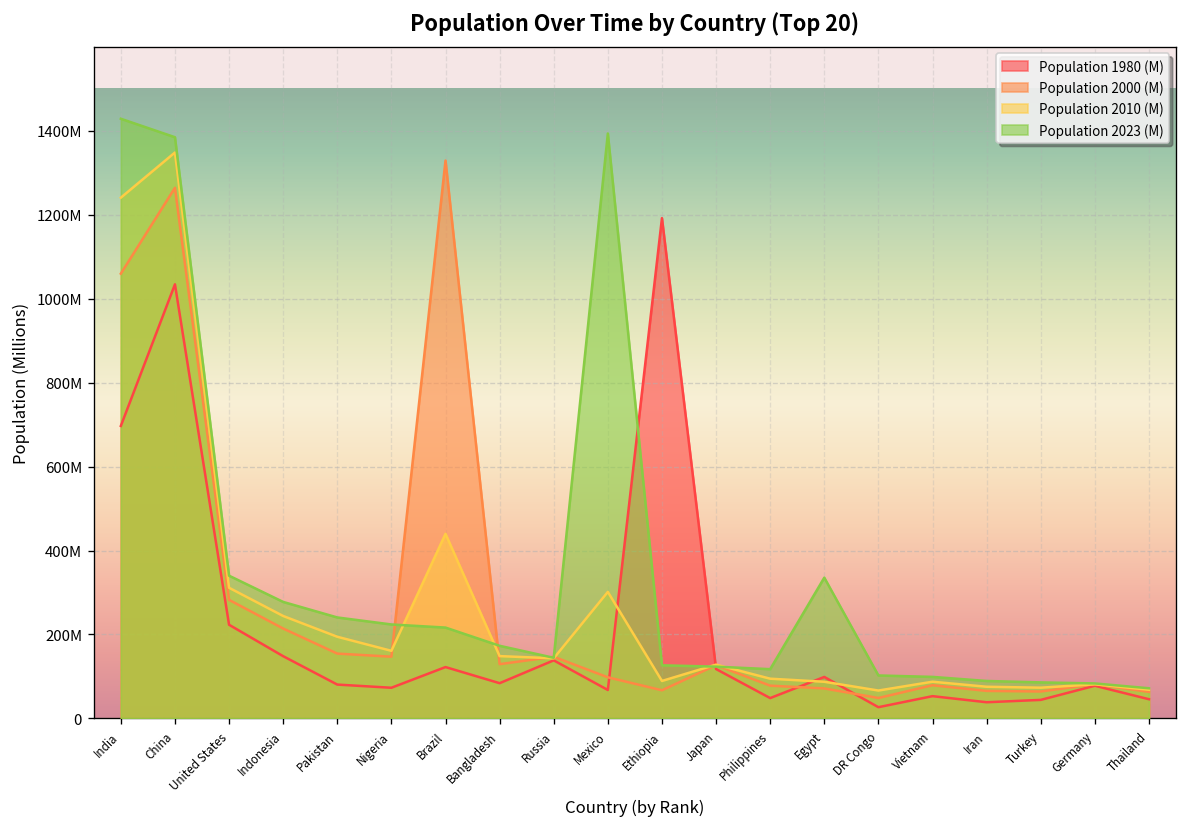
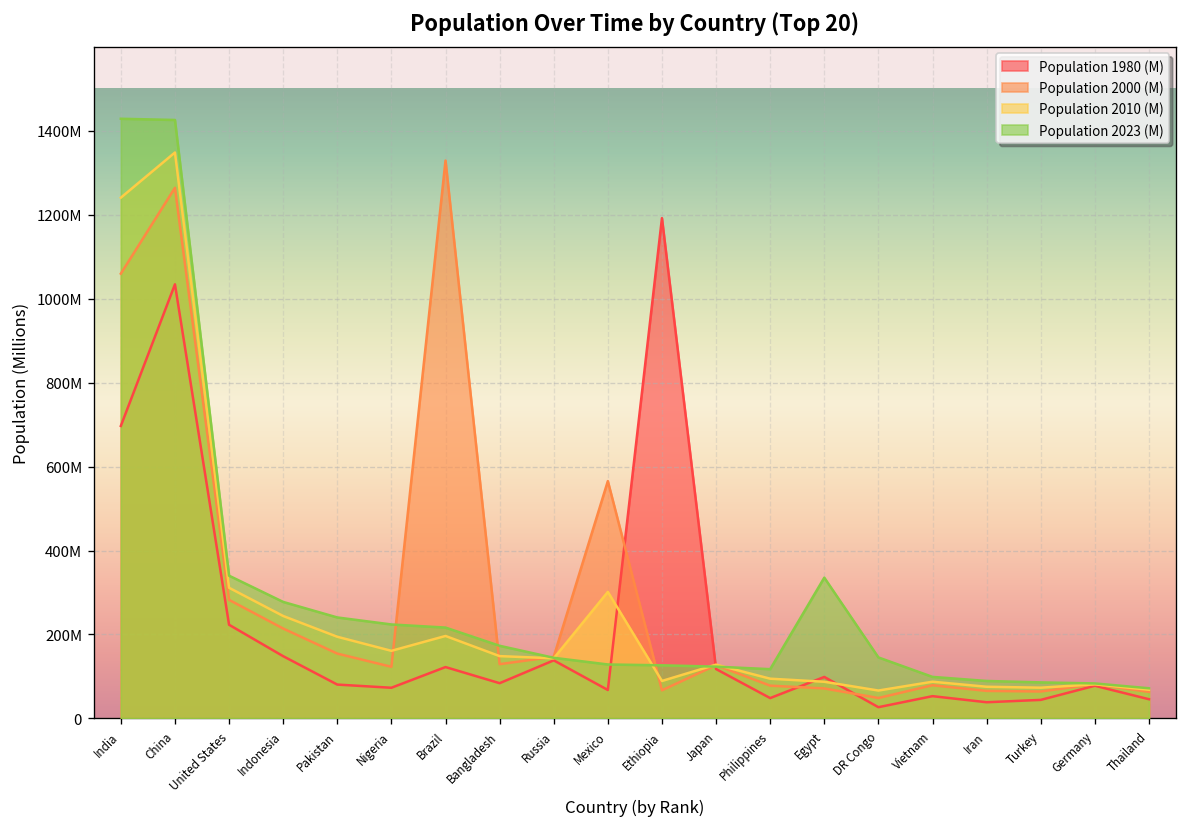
  {
    "Population 1980 (M)": {
      "India": 700000000,
      "China": 1030000000,
      "United States": 220000000,
      "Indonesia": 150000000,
      "Pakistan": 80000000,
      "Nigeria": 70000000,
      "Brazil": 120000000,
      "Bangladesh": 80000000,
      "Mexico": 70000000,
      "Ethiopia": 1190000000,
      "Philippines": 50000000,
      "Egypt": 100000000,
      "DR Congo": 30000000,
      "Vietnam": 50000000,
      "Iran": 40000000,
      "Turkey": 40000000,
      "Thailand": 50000000
    },
    "Population 2000 (M)": {
      "India": 1060000000,
      "China": 1260000000,
      "United States": 280000000,
      "Indonesia": 210000000,
      "Pakistan": 150000000,
-     "Nigeria": 150000000,
+     "Nigeria": 120000000,
      "Brazil": 1330000000,
      "Bangladesh": 130000000,
-     "Mexico": 100000000,
+     "Mexico": 570000000,
      "Ethiopia": 70000000,
      "Philippines": 80000000,
      "Egypt": 70000000,
      "DR Congo": 50000000,
      "Vietnam": 80000000,
      "Iran": 70000000,
      "Turkey": 60000000
    },
    "Population 2010 (M)": {
      "India": 1240000000,
      "China": 1350000000,
      "United States": 310000000,
      "Indonesia": 240000000,
      "Pakistan": 190000000,
      "Nigeria": 160000000,
-     "Brazil": 440000000,
+     "Brazil": 200000000,
      "Bangladesh": 150000000,
      "Mexico": 300000000,
      "Ethiopia": 90000000,
      "Philippines": 90000000,
      "Egypt": 90000000,
      "DR Congo": 70000000,
      "Vietnam": 90000000,
      "Iran": 80000000,
      "Turkey": 70000000
    },
    "Population 2023 (M)": {
      "India": 1430000000,
-     "China": 1380000000,
+     "China": 1430000000,
      "United States": 340000000,
      "Indonesia": 280000000,
      "Pakistan": 240000000,
      "Nigeria": 220000000,
      "Brazil": 220000000,
      "Bangladesh": 170000000,
-     "Mexico": 1390000000,
+     "Mexico": 130000000,
      "Ethiopia": 130000000,
      "Philippines": 120000000,
      "Egypt": 340000000,
-     "DR Congo": 100000000,
+     "DR Congo": 150000000,
      "Vietnam": 100000000,
      "Iran": 90000000,
      "Turkey": 90000000
    }
  }
